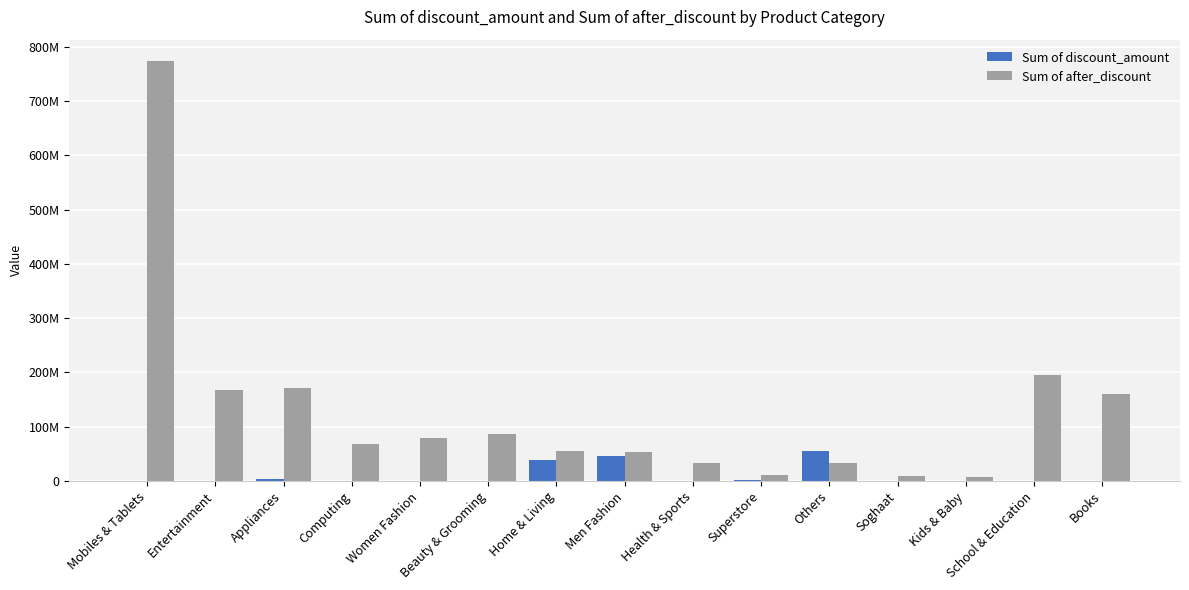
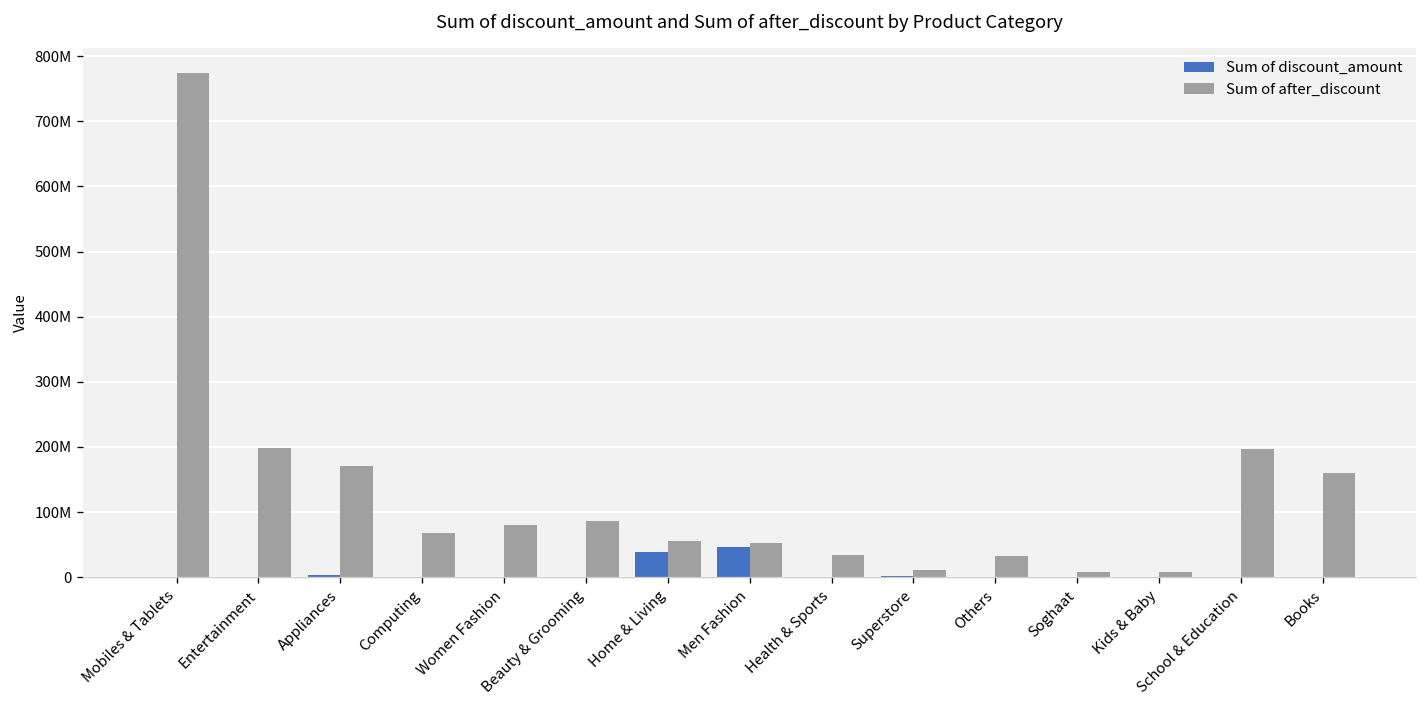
  {
    "Sum of discount_amount": {
      "Home & Living": 40000000,
      "Men Fashion": 50000000,
-     "Others": 60000000
+     "Others": 0
    },
    "Sum of after_discount": {
      "Mobiles & Tablets": 770000000,
-     "Entertainment": 170000000,
+     "Entertainment": 200000000,
      "Appliances": 170000000,
      "Computing": 70000000,
      "Women Fashion": 80000000,
      "Beauty & Grooming": 90000000,
      "Home & Living": 50000000,
      "Men Fashion": 50000000,
      "Health & Sports": 30000000,
      "Superstore": 10000000,
      "Others": 30000000,
      "Soghaat": 10000000,
      "Kids & Baby": 10000000,
      "School & Education": 200000000,
      "Books": 160000000
    }
  }
